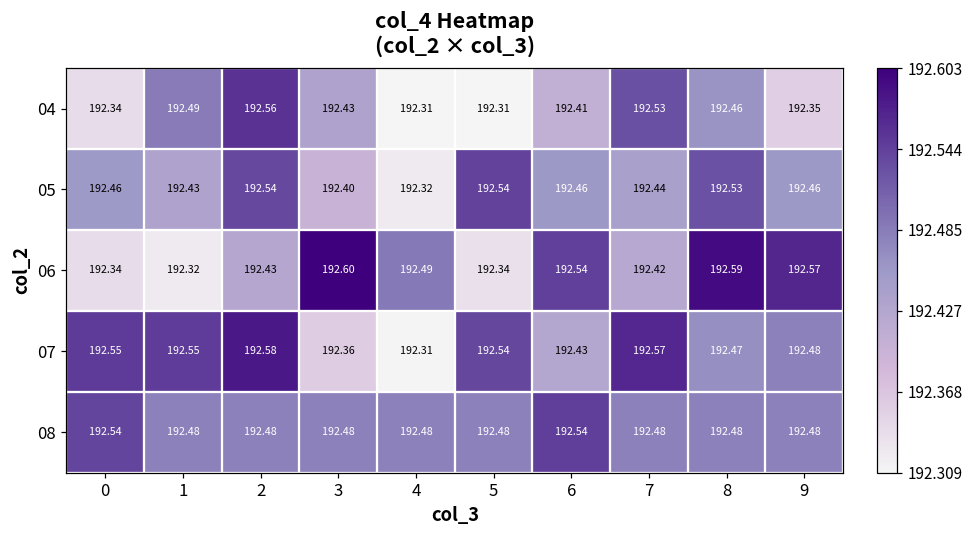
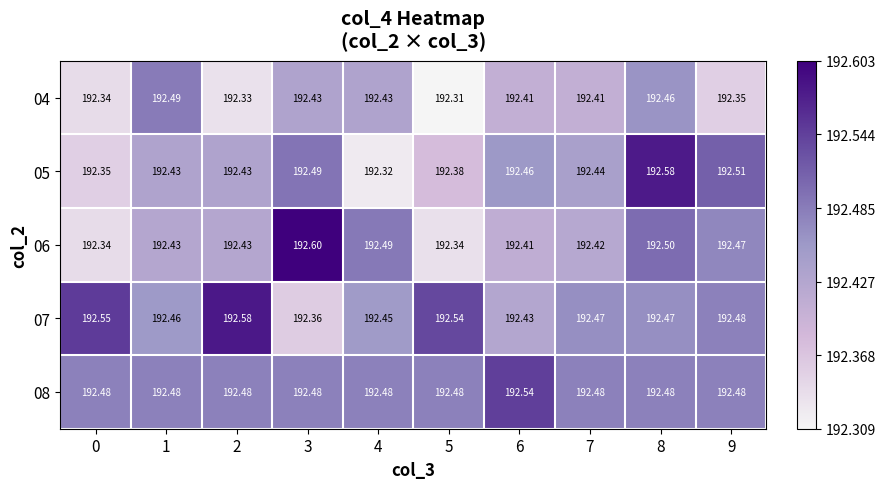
  {
    "04": {
      "0": 192.34,
      "1": 192.49,
-     "2": 192.56,
+     "2": 192.33,
      "3": 192.43,
-     "4": 192.31,
+     "4": 192.43,
      "5": 192.31,
      "6": 192.41,
-     "7": 192.53,
+     "7": 192.41,
      "8": 192.46,
      "9": 192.35
    },
    "05": {
-     "0": 192.46,
+     "0": 192.35,
      "1": 192.43,
-     "2": 192.54,
-     "3": 192.40,
+     "2": 192.43,
+     "3": 192.49,
      "4": 192.32,
-     "5": 192.54,
+     "5": 192.38,
      "6": 192.46,
      "7": 192.44,
-     "8": 192.53,
-     "9": 192.46
+     "8": 192.58,
+     "9": 192.51
    },
    "06": {
      "0": 192.34,
-     "1": 192.32,
+     "1": 192.43,
      "2": 192.43,
      "3": 192.60,
      "4": 192.49,
      "5": 192.34,
-     "6": 192.54,
+     "6": 192.41,
      "7": 192.42,
-     "8": 192.59,
-     "9": 192.57
+     "8": 192.50,
+     "9": 192.47
    },
    "07": {
      "0": 192.55,
-     "1": 192.55,
+     "1": 192.46,
      "2": 192.58,
      "3": 192.36,
-     "4": 192.31,
+     "4": 192.45,
      "5": 192.54,
      "6": 192.43,
-     "7": 192.57,
+     "7": 192.47,
      "8": 192.47,
      "9": 192.48
    },
    "08": {
-     "0": 192.54,
+     "0": 192.48,
      "1": 192.48,
      "2": 192.48,
      "3": 192.48,
      "4": 192.48,
      "5": 192.48,
      "6": 192.54,
      "7": 192.48,
      "8": 192.48,
      "9": 192.48
    }
  }
